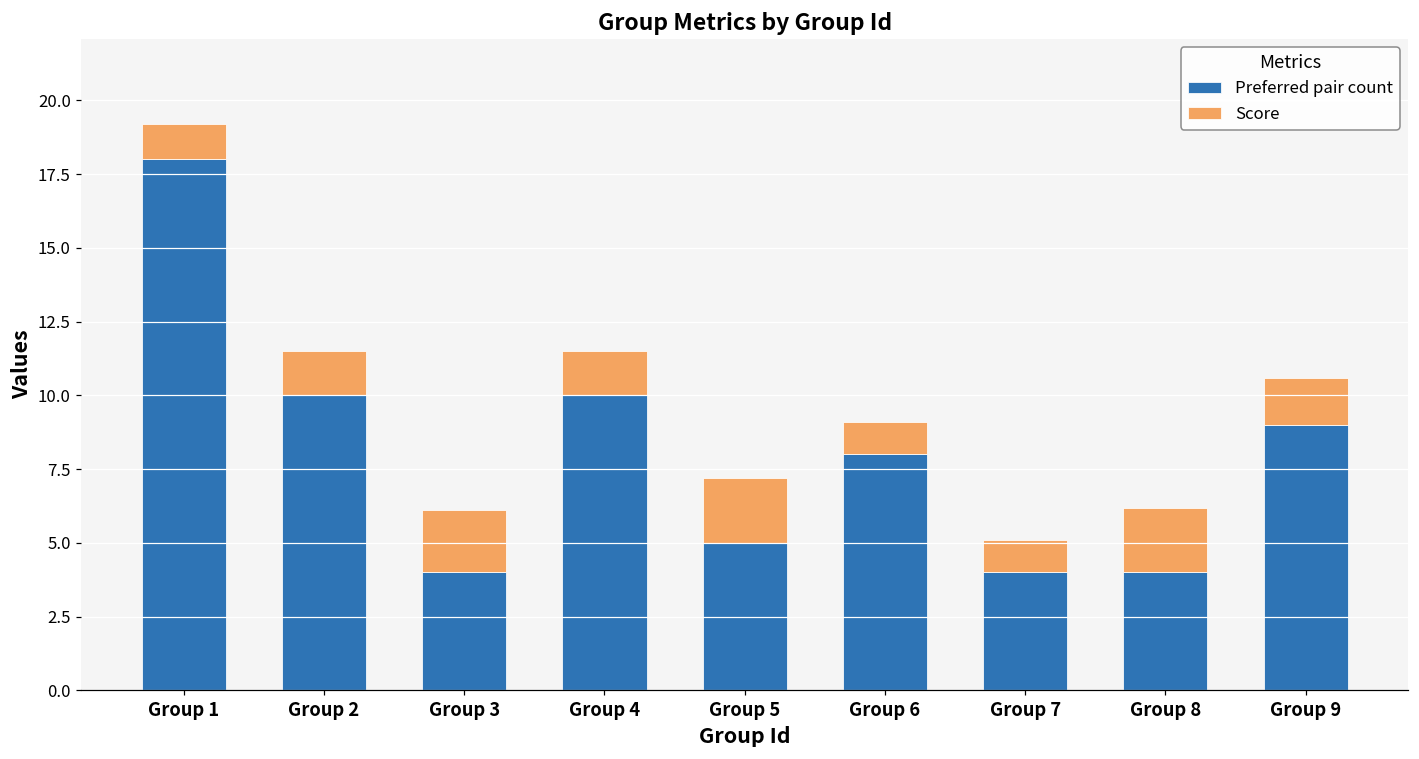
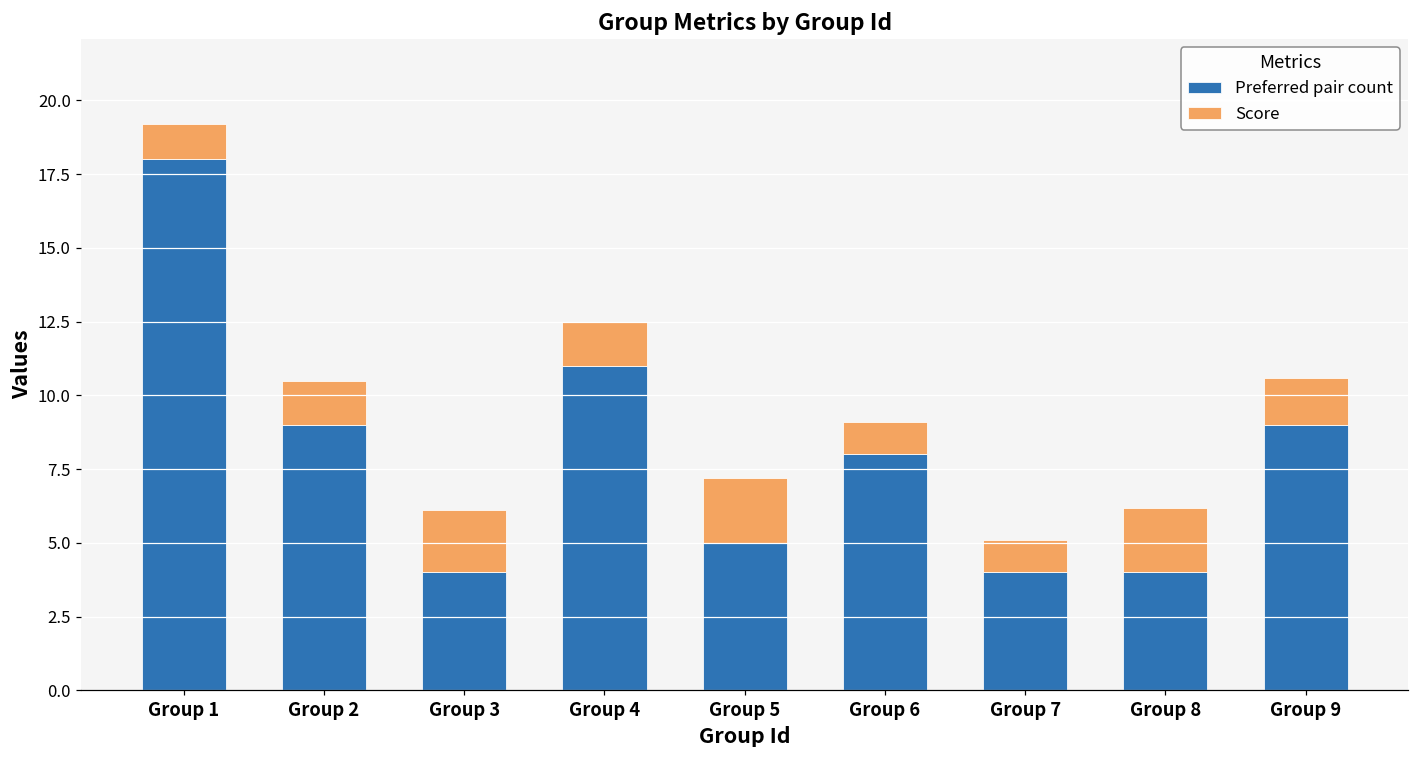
  {
    "Preferred pair count": {
      "Group 1": 18,
-     "Group 2": 10,
+     "Group 2": 9,
      "Group 3": 4,
-     "Group 4": 10,
+     "Group 4": 11,
      "Group 5": 5,
      "Group 6": 8,
      "Group 7": 4,
      "Group 8": 4,
      "Group 9": 9
    },
    "Score": {
      "Group 1": 1.2,
      "Group 2": 1.5,
      "Group 3": 2.1,
      "Group 4": 1.5,
      "Group 5": 2.2,
      "Group 6": 1.1,
      "Group 7": 1.1,
      "Group 8": 2.2,
      "Group 9": 1.6
    }
  }
